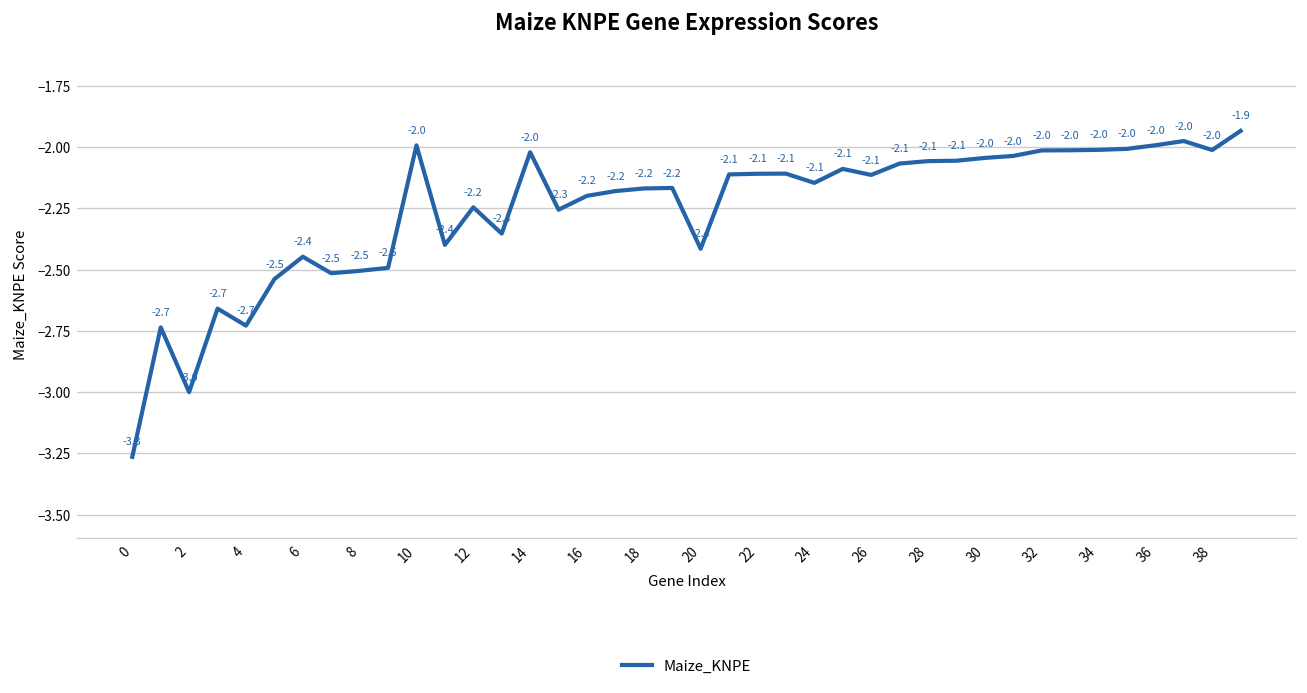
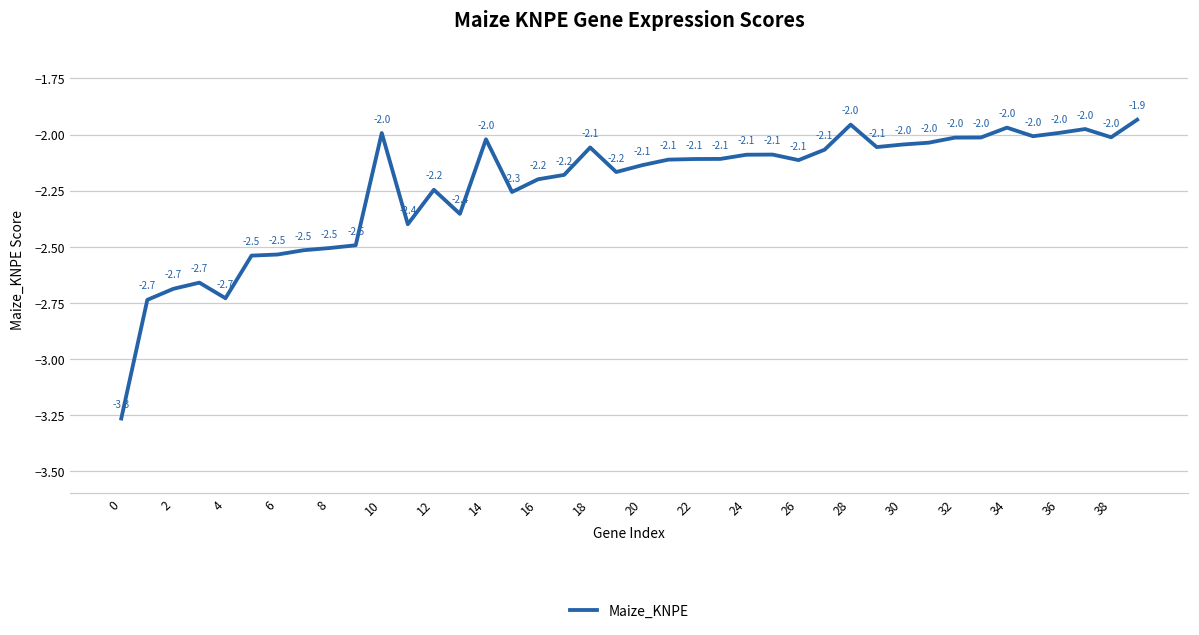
  {
    "0": -3.3,
-   "2": -3.0,
+   "2": -2.7,
    "4": -2.7,
-   "6": -2.4,
+   "6": -2.5,
    "8": -2.5,
    "10": -2.0,
    "12": -2.2,
    "14": -2.0,
    "16": -2.2,
-   "18": -2.2,
-   "20": -2.4,
+   "18": -2.1,
+   "20": -2.1,
    "22": -2.1,
-   "24": -2.15,
+   "24": -2.09,
    "26": -2.1,
-   "28": -2.1,
+   "28": -2.0,
    "30": -2.0,
    "32": -2.0,
-   "34": -2.01,
+   "34": -1.97,
    "36": -2.0,
    "38": -2.0
  }
